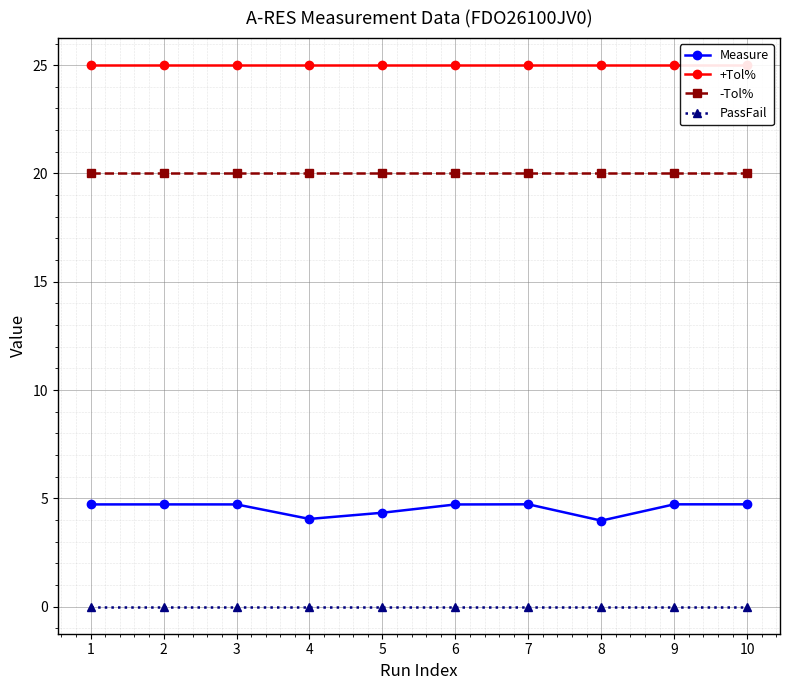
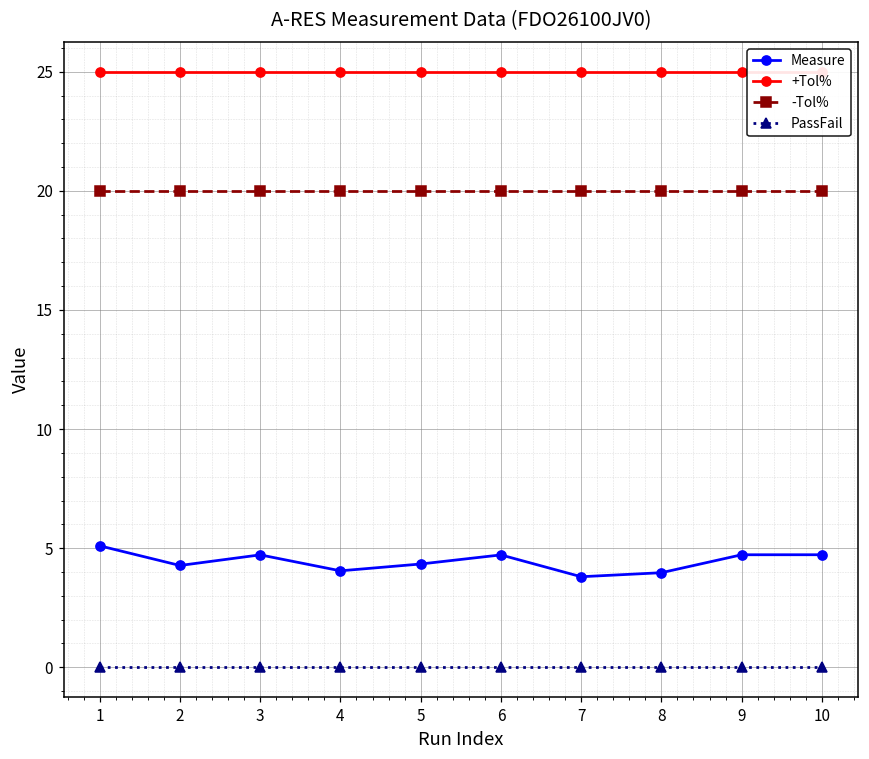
  {
    "Measure": {
-     "1": 4.7,
-     "2": 4.7,
+     "1": 5.1,
+     "2": 4.3,
      "3": 4.7,
      "4": 4.1,
      "5": 4.3,
      "6": 4.7,
-     "7": 4.7,
+     "7": 3.8,
      "8": 4.0,
      "9": 4.7,
      "10": 4.7
    },
    "+Tol%": {
      "1": 25.0,
      "2": 25.0,
      "3": 25.0,
      "4": 25.0,
      "5": 25.0,
      "6": 25.0,
      "7": 25.0,
      "8": 25.0,
      "9": 25.0
    },
    "-Tol%": {
      "1": 20.0,
      "2": 20.0,
      "3": 20.0,
      "4": 20.0,
      "5": 20.0,
      "6": 20.0,
      "7": 20.0,
      "8": 20.0,
      "9": 20.0,
      "10": 20.0
    },
    "PassFail": {
      "1": 0.0,
      "2": 0.0,
      "3": 0.0,
      "4": 0.0,
      "5": 0.0,
      "6": 0.0,
      "7": 0.0,
      "8": 0.0,
      "9": 0.0,
      "10": 0.0
    }
  }
